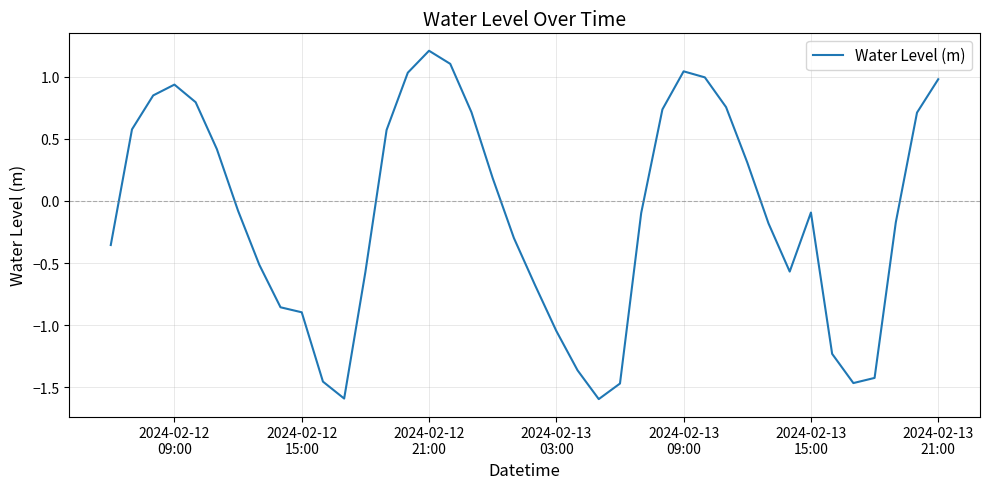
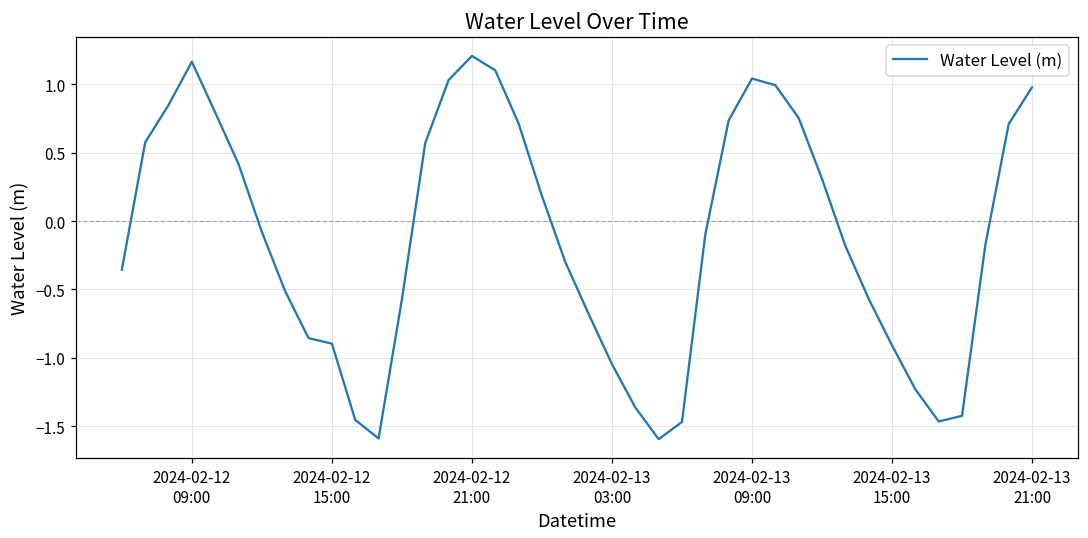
  {
-   "2024-02-12 09:00": 0.94,
+   "2024-02-12 09:00": 1.17,
    "2024-02-12 15:00": -0.90,
    "2024-02-12 21:00": 1.21,
    "2024-02-13 03:00": -1.05,
    "2024-02-13 09:00": 1.04,
-   "2024-02-13 15:00": -0.09,
+   "2024-02-13 15:00": -0.91,
    "2024-02-13 21:00": 0.98
  }
